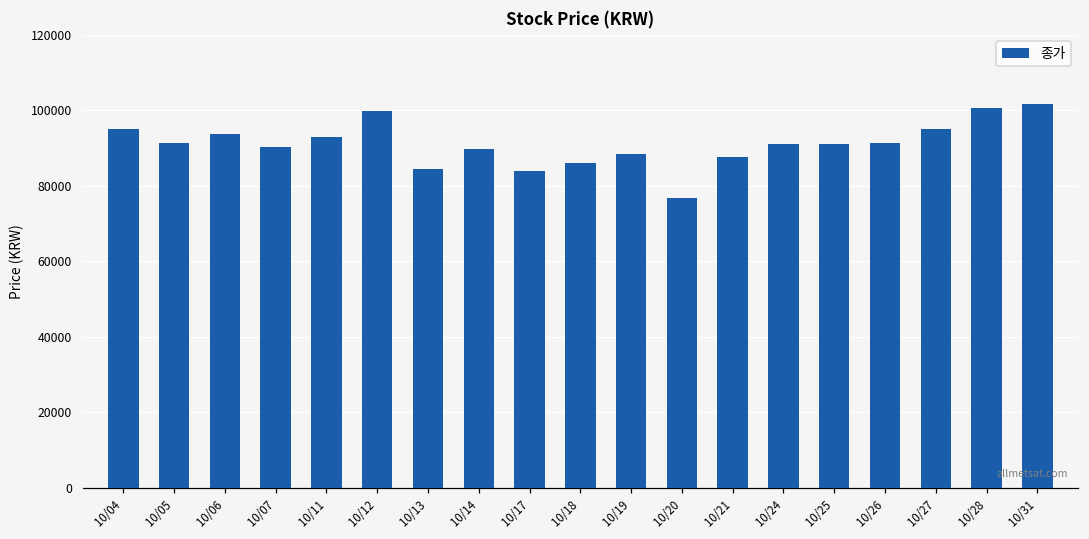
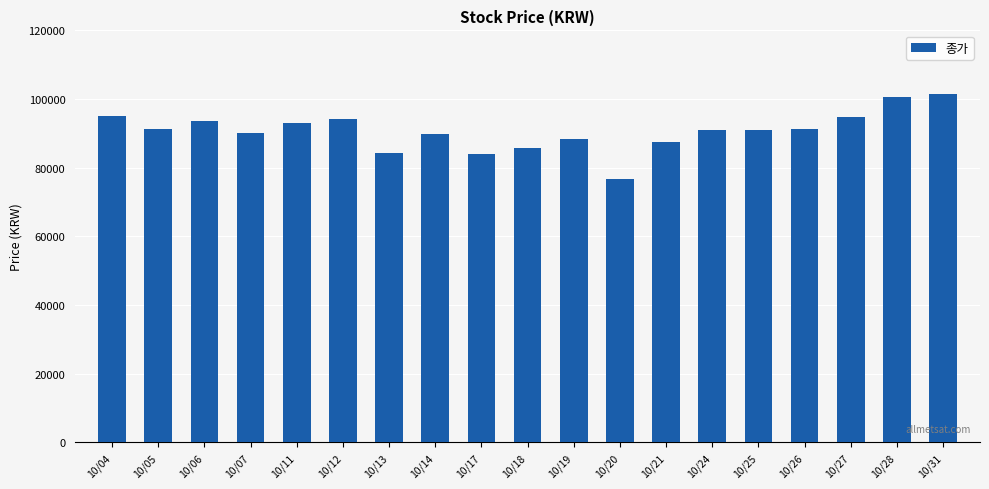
  {
    "10/04": 95000,
    "10/05": 91000,
    "10/06": 94000,
    "10/07": 90000,
    "10/11": 93000,
-   "10/12": 100000,
+   "10/12": 94000,
    "10/13": 84000,
    "10/14": 90000,
    "10/17": 84000,
    "10/18": 86000,
    "10/19": 88000,
    "10/20": 77000,
    "10/21": 88000,
    "10/24": 91000,
    "10/25": 91000,
    "10/26": 91000,
    "10/27": 95000,
    "10/28": 101000,
    "10/31": 102000
  }
